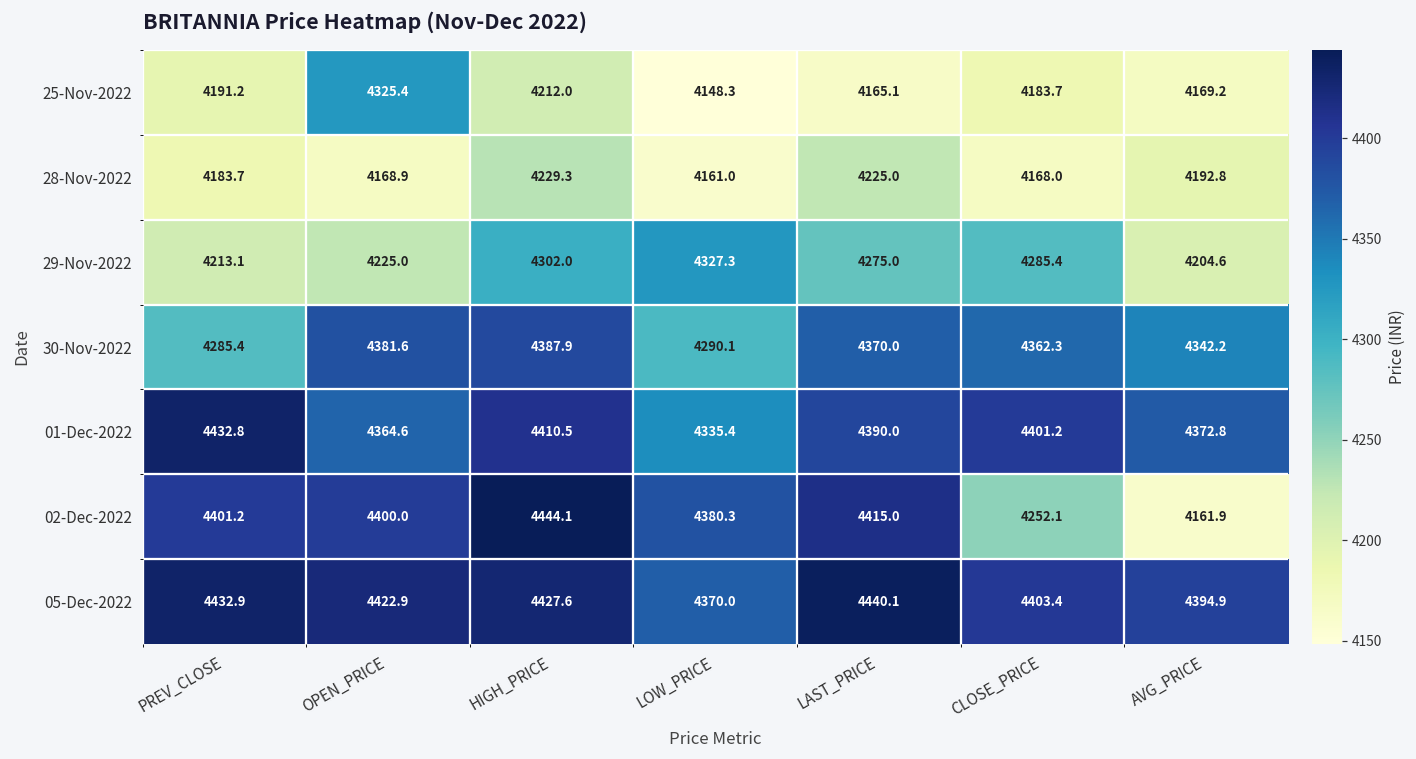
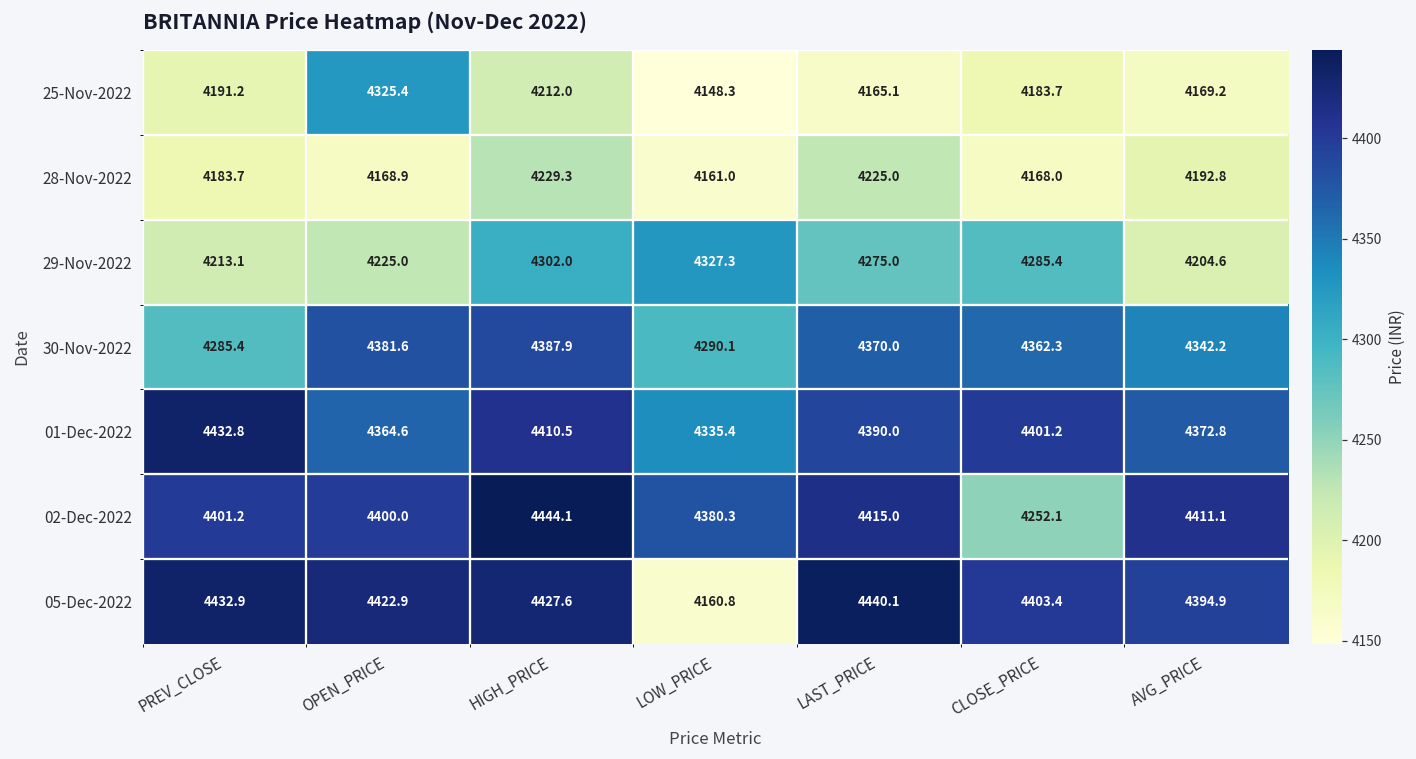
  {
    "25-Nov-2022": {
      "PREV_CLOSE": 4191.2,
      "OPEN_PRICE": 4325.4,
      "HIGH_PRICE": 4212.0,
      "LOW_PRICE": 4148.3,
      "LAST_PRICE": 4165.1,
      "CLOSE_PRICE": 4183.7,
      "AVG_PRICE": 4169.2
    },
    "28-Nov-2022": {
      "PREV_CLOSE": 4183.7,
      "OPEN_PRICE": 4168.9,
      "HIGH_PRICE": 4229.3,
      "LOW_PRICE": 4161.0,
      "LAST_PRICE": 4225.0,
      "CLOSE_PRICE": 4168.0,
      "AVG_PRICE": 4192.8
    },
    "29-Nov-2022": {
      "PREV_CLOSE": 4213.1,
      "OPEN_PRICE": 4225.0,
      "HIGH_PRICE": 4302.0,
      "LOW_PRICE": 4327.3,
      "LAST_PRICE": 4275.0,
      "CLOSE_PRICE": 4285.4,
      "AVG_PRICE": 4204.6
    },
    "30-Nov-2022": {
      "PREV_CLOSE": 4285.4,
      "OPEN_PRICE": 4381.6,
      "HIGH_PRICE": 4387.9,
      "LOW_PRICE": 4290.1,
      "LAST_PRICE": 4370.0,
      "CLOSE_PRICE": 4362.3,
      "AVG_PRICE": 4342.2
    },
    "01-Dec-2022": {
      "PREV_CLOSE": 4432.8,
      "OPEN_PRICE": 4364.6,
      "HIGH_PRICE": 4410.5,
      "LOW_PRICE": 4335.4,
      "LAST_PRICE": 4390.0,
      "CLOSE_PRICE": 4401.2,
      "AVG_PRICE": 4372.8
    },
    "02-Dec-2022": {
      "PREV_CLOSE": 4401.2,
      "OPEN_PRICE": 4400.0,
      "HIGH_PRICE": 4444.1,
      "LOW_PRICE": 4380.3,
      "LAST_PRICE": 4415.0,
      "CLOSE_PRICE": 4252.1,
-     "AVG_PRICE": 4161.9
+     "AVG_PRICE": 4411.1
    },
    "05-Dec-2022": {
      "PREV_CLOSE": 4432.9,
      "OPEN_PRICE": 4422.9,
      "HIGH_PRICE": 4427.6,
-     "LOW_PRICE": 4370.0,
+     "LOW_PRICE": 4160.8,
      "LAST_PRICE": 4440.1,
      "CLOSE_PRICE": 4403.4,
      "AVG_PRICE": 4394.9
    }
  }
